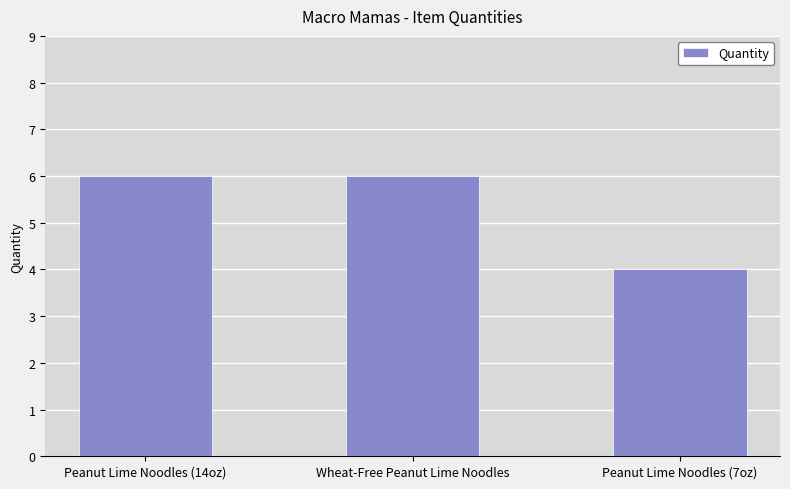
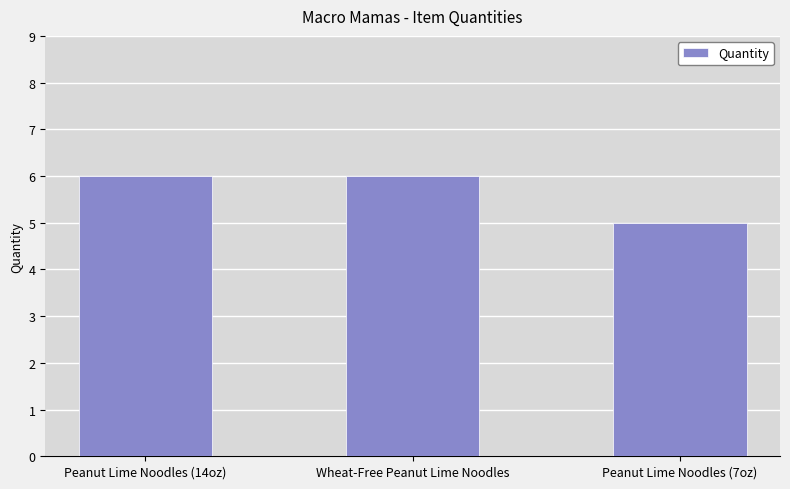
  {
    "Peanut Lime Noodles (14oz)": 6,
    "Wheat-Free Peanut Lime Noodles": 6,
-   "Peanut Lime Noodles (7oz)": 4
+   "Peanut Lime Noodles (7oz)": 5
  }
